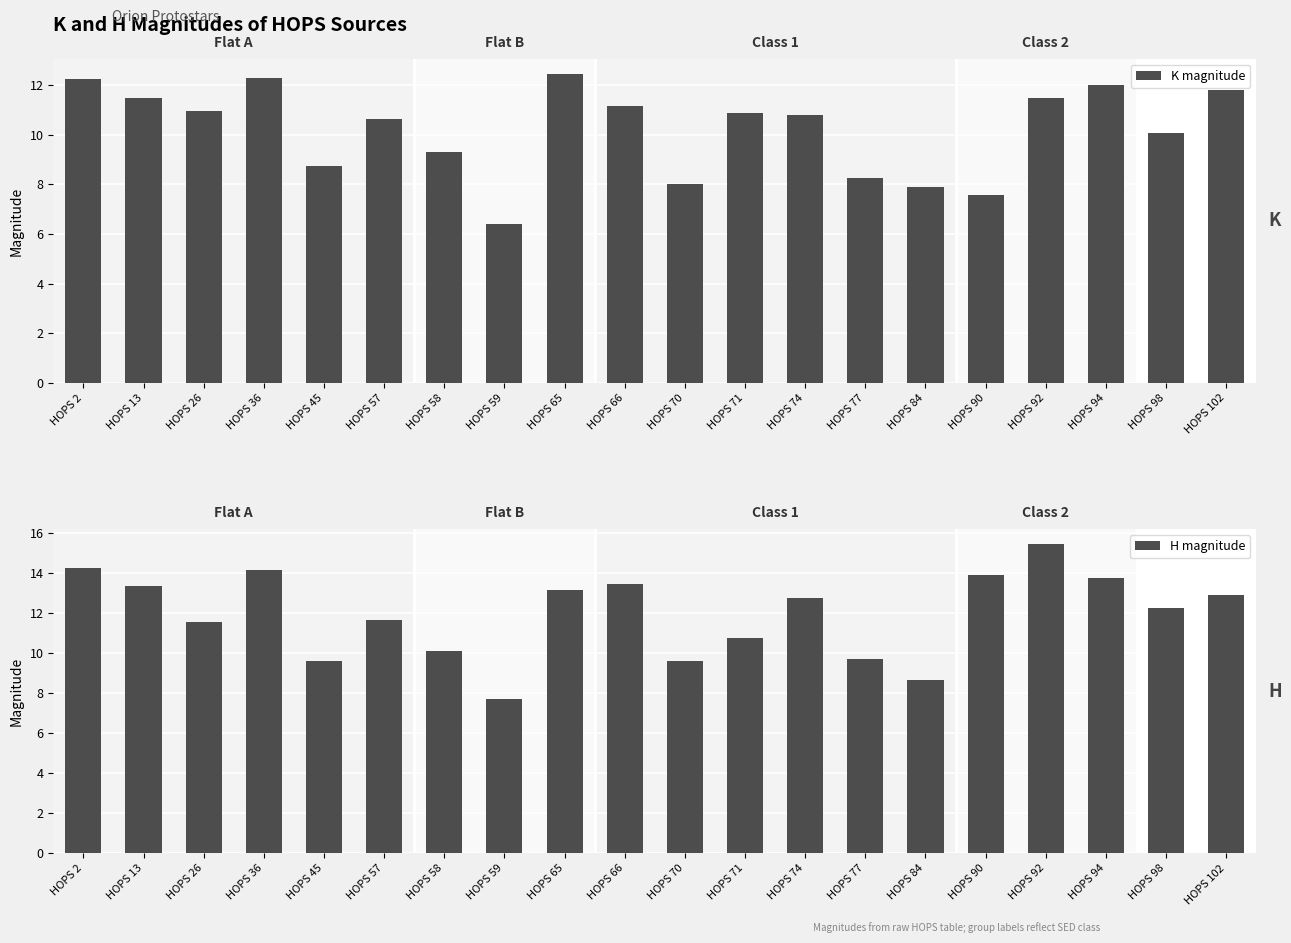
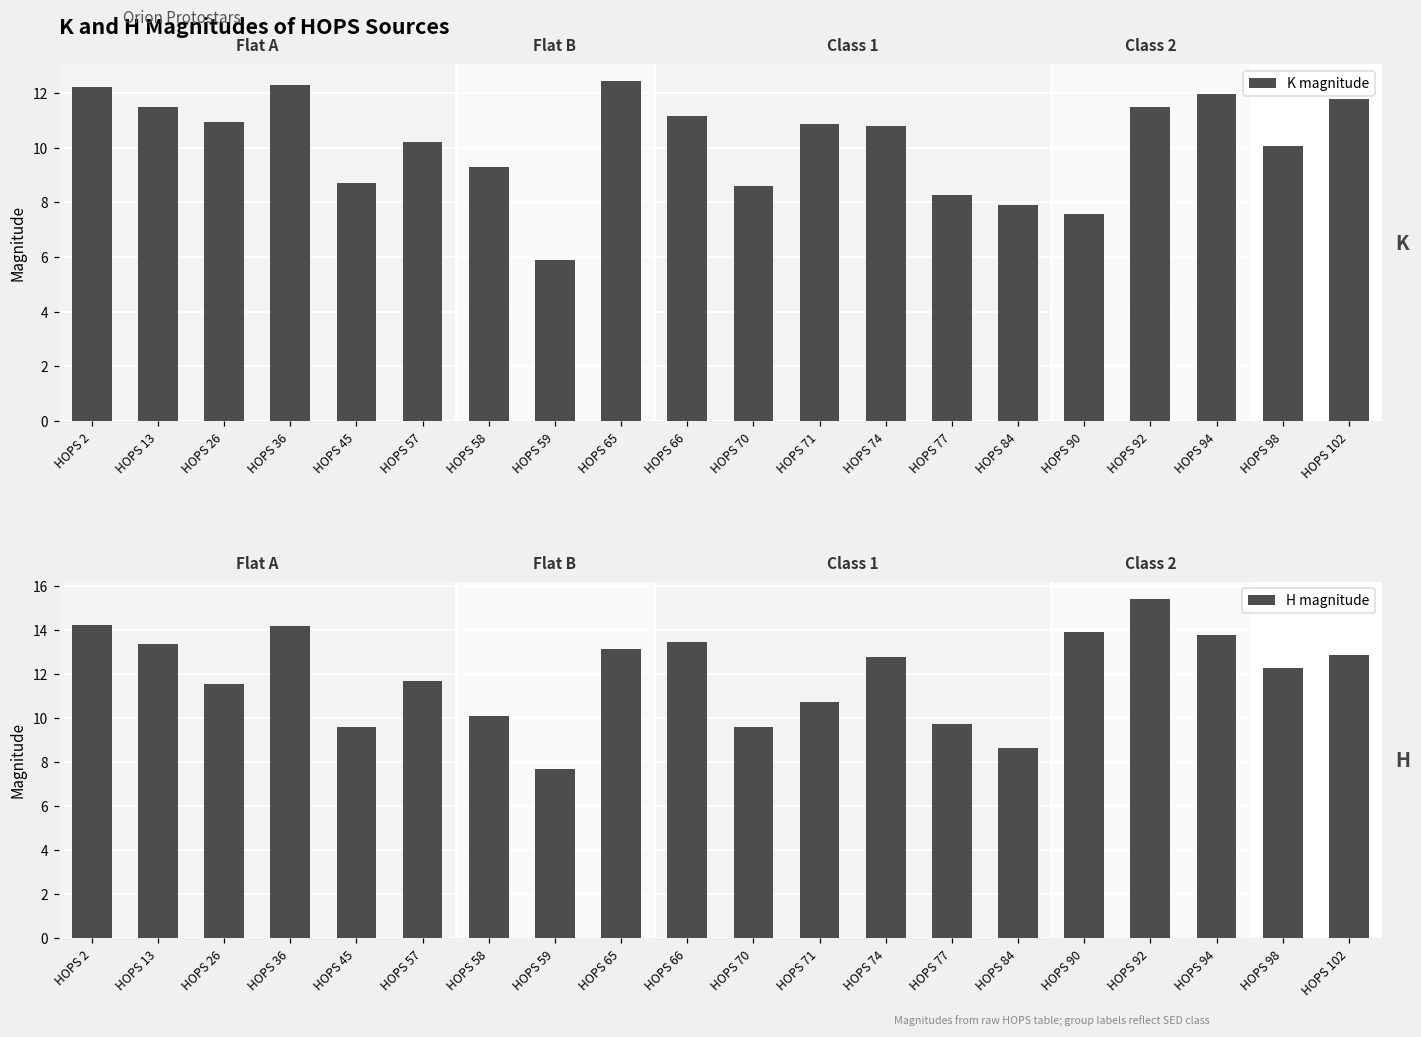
  {
    "K and H Magnitudes of HOPS Sources": {
      "HOPS 2": 12.2,
      "HOPS 13": 11.5,
      "HOPS 26": 10.9,
      "HOPS 36": 12.3,
      "HOPS 45": 8.7,
-     "HOPS 57": 10.6,
+     "HOPS 57": 10.2,
      "HOPS 58": 9.3,
-     "HOPS 59": 6.4,
+     "HOPS 59": 5.9,
      "HOPS 65": 12.4,
      "HOPS 66": 11.2,
-     "HOPS 70": 8.0,
+     "HOPS 70": 8.6,
      "HOPS 71": 10.9,
      "HOPS 74": 10.8,
      "HOPS 77": 8.3,
      "HOPS 84": 7.9,
      "HOPS 90": 7.6,
      "HOPS 92": 11.5,
      "HOPS 94": 12.0,
      "HOPS 98": 10.1,
      "HOPS 102": 11.8
    }
  }
